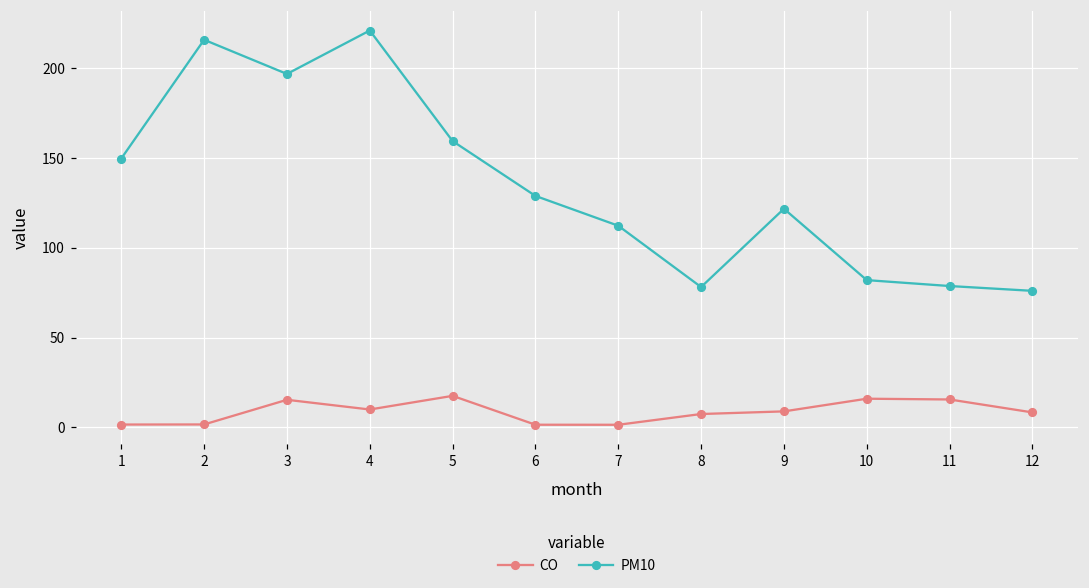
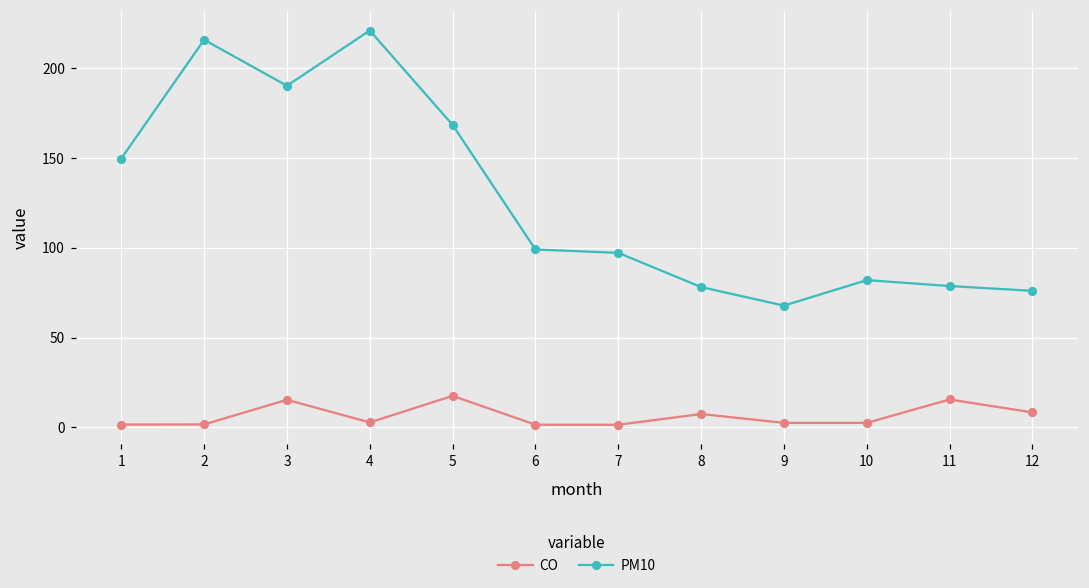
  {
    "CO": {
      "1": 2,
      "2": 2,
      "3": 15,
-     "4": 10,
+     "4": 3,
      "5": 18,
      "6": 2,
      "7": 2,
      "8": 7,
-     "9": 9,
-     "10": 16,
+     "9": 3,
+     "10": 3,
      "11": 16,
      "12": 8
    },
    "PM10": {
      "1": 150,
      "2": 216,
-     "3": 197,
+     "3": 190,
      "4": 221,
-     "5": 159,
-     "6": 129,
-     "7": 112,
+     "5": 168,
+     "6": 99,
+     "7": 97,
      "8": 78,
-     "9": 122,
+     "9": 68,
      "10": 82,
      "11": 79,
      "12": 76
    }
  }
